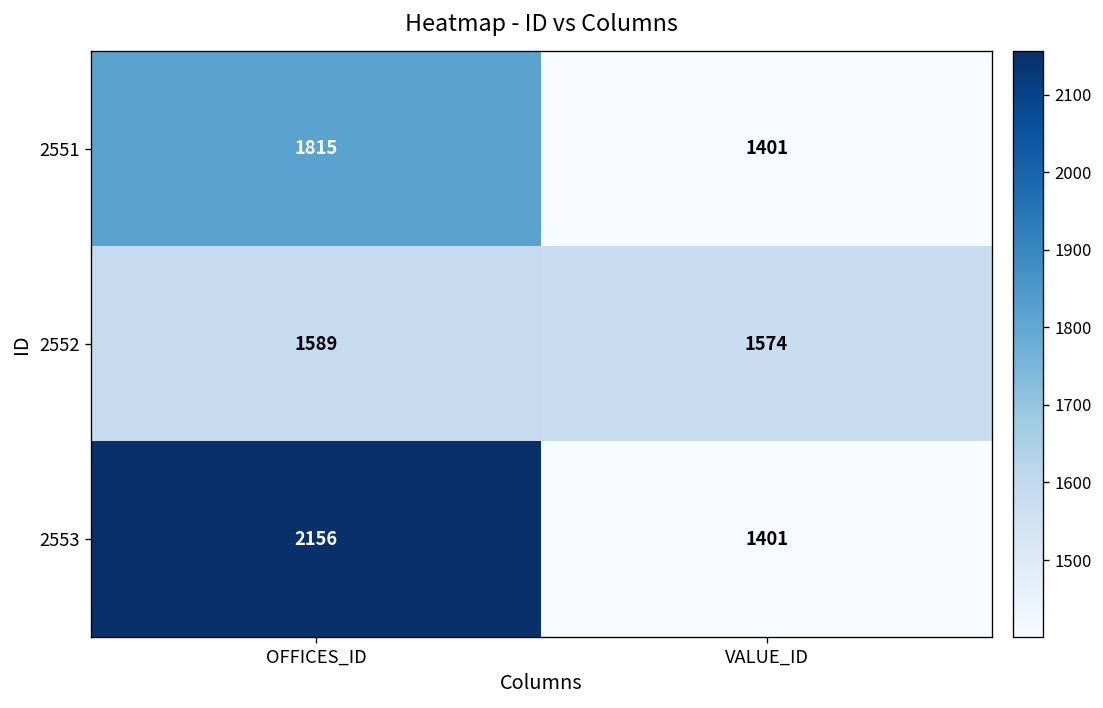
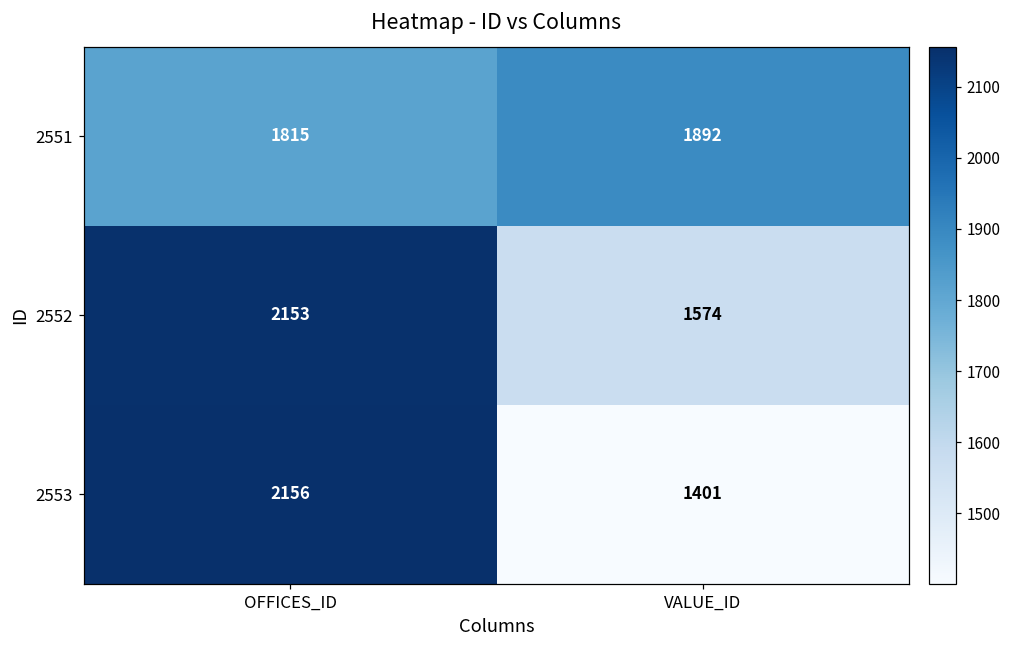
  {
    "2551": {
      "OFFICES_ID": 1815,
-     "VALUE_ID": 1401
+     "VALUE_ID": 1892
    },
    "2552": {
-     "OFFICES_ID": 1589,
+     "OFFICES_ID": 2153,
      "VALUE_ID": 1574
    },
    "2553": {
      "OFFICES_ID": 2156,
      "VALUE_ID": 1401
    }
  }
